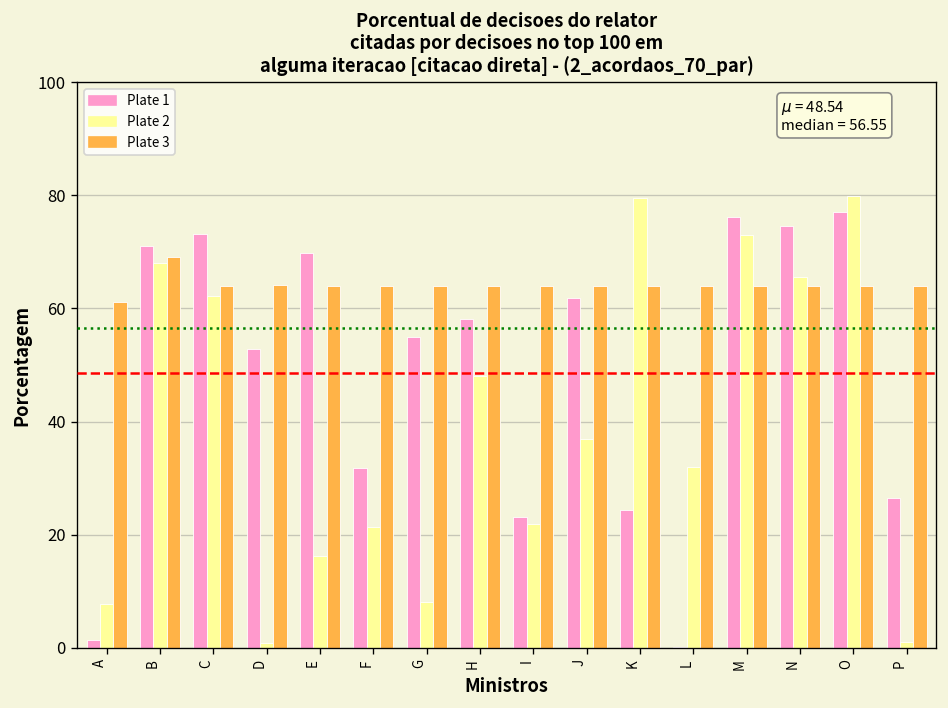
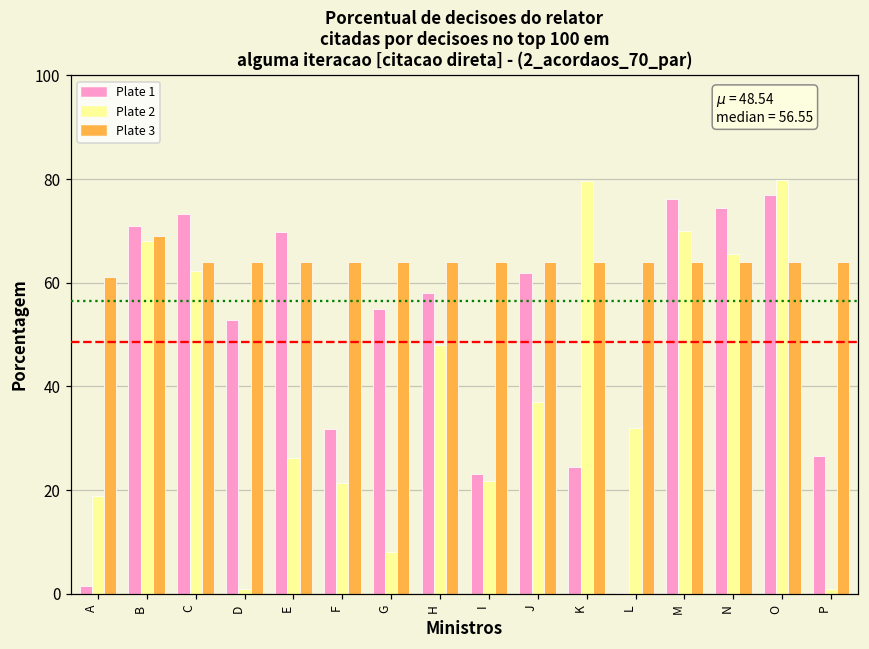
  {
    "Plate 2": {
-     "A": 8,
+     "A": 19,
      "B": 68,
      "C": 62,
      "D": 1,
-     "E": 16,
+     "E": 26,
      "F": 21,
      "G": 8,
      "H": 48,
      "J": 37,
      "K": 80,
      "L": 32,
-     "M": 73,
+     "M": 70,
      "N": 66,
      "O": 80,
      "P": 1
    }
  }
